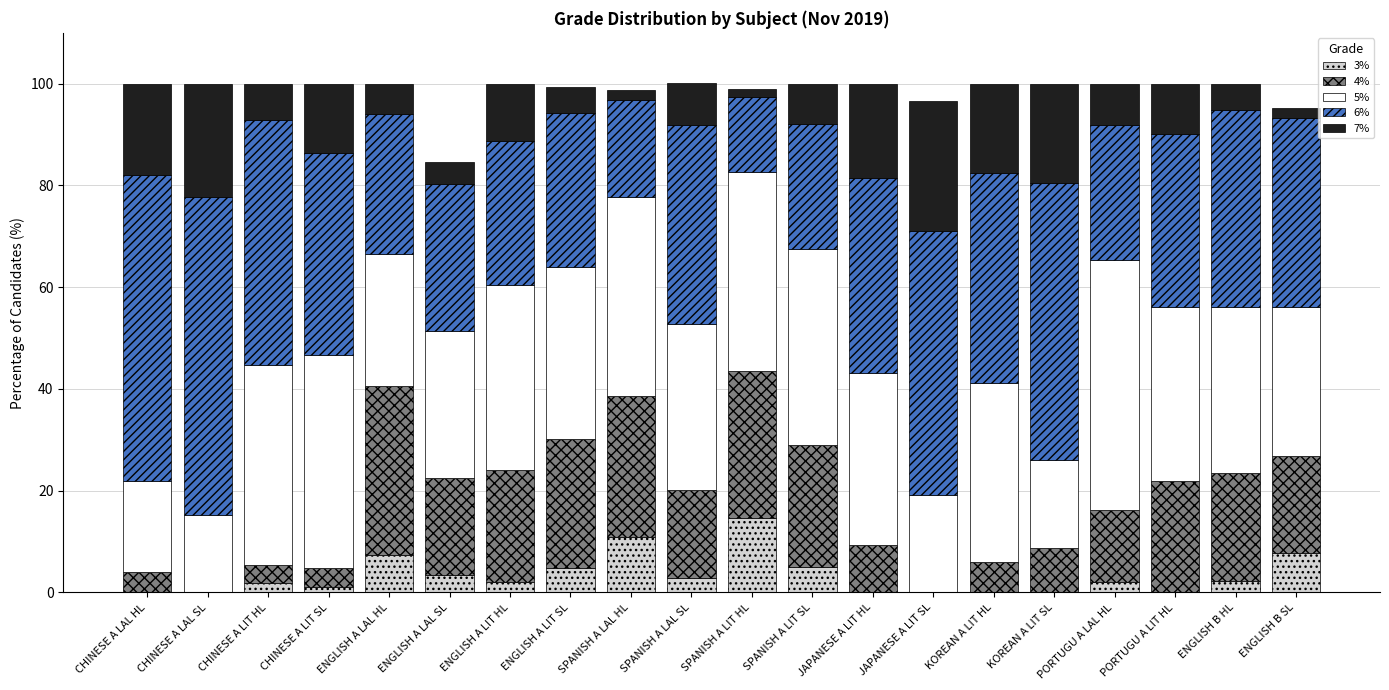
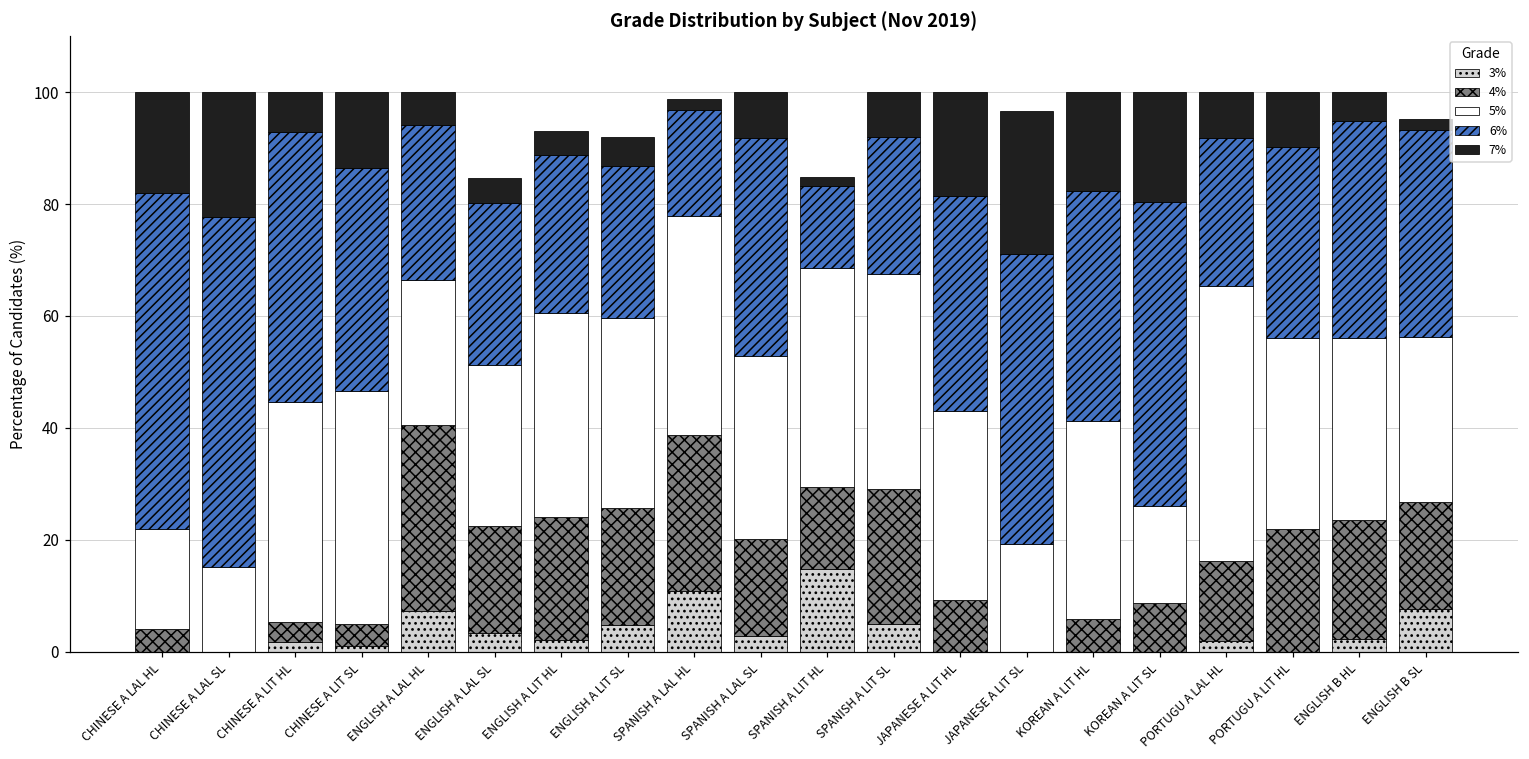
  {
    "3%": {
      "CHINESE A LAL HL": 0,
      "CHINESE A LAL SL": 0,
      "CHINESE A LIT HL": 2,
      "CHINESE A LIT SL": 1,
      "ENGLISH A LAL HL": 7,
      "ENGLISH A LAL SL": 3,
      "ENGLISH A LIT HL": 2,
      "ENGLISH A LIT SL": 5,
      "SPANISH A LAL HL": 11,
      "SPANISH A LAL SL": 3,
      "SPANISH A LIT HL": 15,
      "SPANISH A LIT SL": 5,
      "JAPANESE A LIT HL": 0,
      "JAPANESE A LIT SL": 0,
      "KOREAN A LIT HL": 0,
      "KOREAN A LIT SL": 0,
      "PORTUGU A LAL HL": 2,
      "PORTUGU A LIT HL": 0,
      "ENGLISH B HL": 2,
      "ENGLISH B SL": 8
    },
    "4%": {
      "CHINESE A LAL HL": 4,
      "CHINESE A LAL SL": 0,
      "CHINESE A LIT HL": 4,
      "CHINESE A LIT SL": 4,
      "ENGLISH A LAL HL": 33,
      "ENGLISH A LAL SL": 19,
      "ENGLISH A LIT HL": 22,
-     "ENGLISH A LIT SL": 25,
+     "ENGLISH A LIT SL": 21,
      "SPANISH A LAL HL": 28,
      "SPANISH A LAL SL": 17,
-     "SPANISH A LIT HL": 29,
+     "SPANISH A LIT HL": 15,
      "SPANISH A LIT SL": 24,
      "JAPANESE A LIT HL": 9,
      "JAPANESE A LIT SL": 0,
      "KOREAN A LIT HL": 6,
      "KOREAN A LIT SL": 9,
      "PORTUGU A LAL HL": 14,
      "PORTUGU A LIT HL": 22,
      "ENGLISH B HL": 21,
      "ENGLISH B SL": 19
    },
    "5%": {
      "CHINESE A LAL HL": 18,
      "CHINESE A LAL SL": 15,
      "CHINESE A LIT HL": 39,
      "CHINESE A LIT SL": 42,
      "ENGLISH A LAL HL": 26,
      "ENGLISH A LAL SL": 29,
      "ENGLISH A LIT HL": 36,
      "ENGLISH A LIT SL": 34,
      "SPANISH A LAL HL": 39,
      "SPANISH A LAL SL": 33,
      "SPANISH A LIT HL": 39,
      "SPANISH A LIT SL": 39,
      "JAPANESE A LIT HL": 34,
      "JAPANESE A LIT SL": 19,
      "KOREAN A LIT HL": 35,
      "KOREAN A LIT SL": 17,
      "PORTUGU A LAL HL": 49,
      "PORTUGU A LIT HL": 34,
      "ENGLISH B HL": 33,
      "ENGLISH B SL": 29
    },
    "6%": {
      "CHINESE A LAL HL": 60,
      "CHINESE A LAL SL": 63,
      "CHINESE A LIT HL": 48,
      "CHINESE A LIT SL": 40,
      "ENGLISH A LAL HL": 28,
      "ENGLISH A LAL SL": 29,
      "ENGLISH A LIT HL": 28,
-     "ENGLISH A LIT SL": 30,
+     "ENGLISH A LIT SL": 27,
      "SPANISH A LAL HL": 19,
      "SPANISH A LAL SL": 39,
      "SPANISH A LIT HL": 15,
      "SPANISH A LIT SL": 25,
      "JAPANESE A LIT HL": 38,
      "JAPANESE A LIT SL": 52,
      "KOREAN A LIT HL": 41,
      "KOREAN A LIT SL": 54,
      "PORTUGU A LAL HL": 27,
      "PORTUGU A LIT HL": 34,
      "ENGLISH B HL": 39,
      "ENGLISH B SL": 37
    },
    "7%": {
      "CHINESE A LAL HL": 18,
      "CHINESE A LAL SL": 22,
      "CHINESE A LIT HL": 7,
      "CHINESE A LIT SL": 14,
      "ENGLISH A LAL HL": 6,
      "ENGLISH A LAL SL": 5,
-     "ENGLISH A LIT HL": 11,
+     "ENGLISH A LIT HL": 4,
      "ENGLISH A LIT SL": 5,
      "SPANISH A LAL HL": 2,
      "SPANISH A LAL SL": 8,
      "SPANISH A LIT HL": 2,
      "SPANISH A LIT SL": 8,
      "JAPANESE A LIT HL": 19,
      "JAPANESE A LIT SL": 26,
      "KOREAN A LIT HL": 18,
      "KOREAN A LIT SL": 20,
      "PORTUGU A LAL HL": 8,
      "PORTUGU A LIT HL": 10,
      "ENGLISH B HL": 5,
      "ENGLISH B SL": 2
    }
  }
